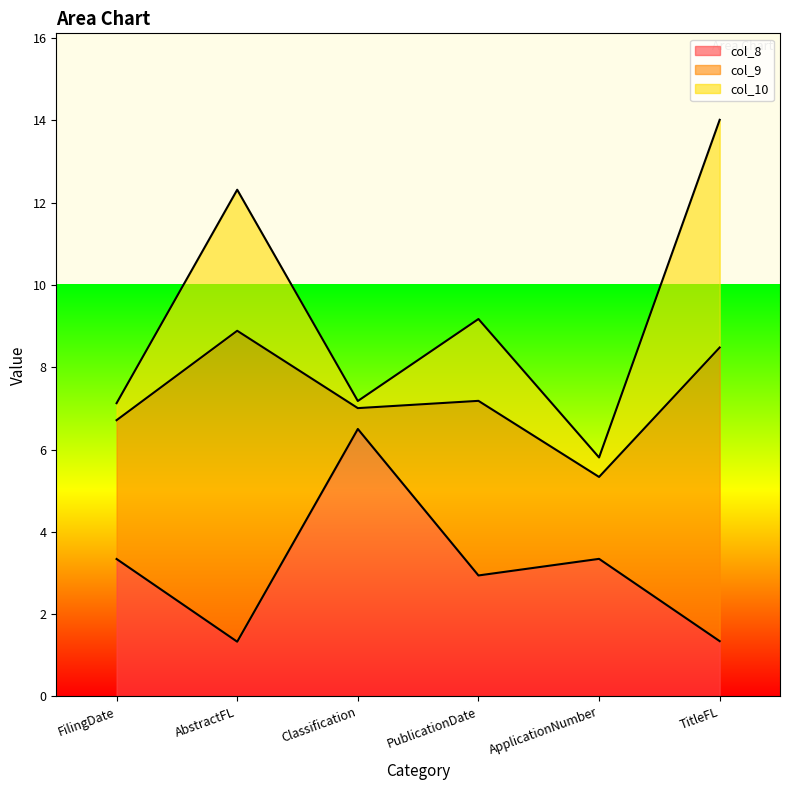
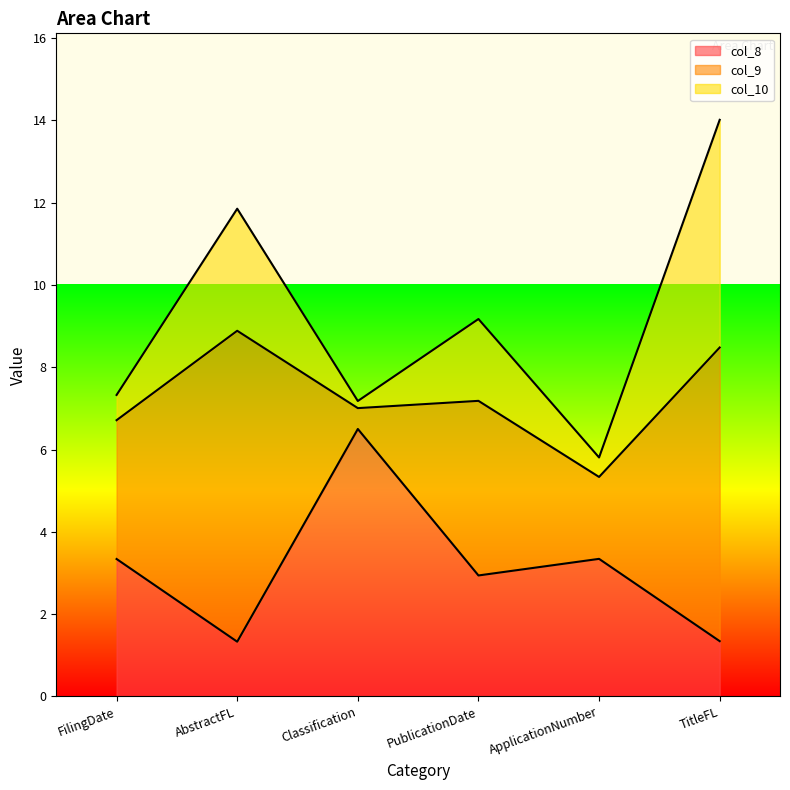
  {
    "col_8": {
      "FilingDate": 3.3,
      "AbstractFL": 1.3,
      "Classification": 6.5,
      "PublicationDate": 2.9,
      "ApplicationNumber": 3.3,
      "TitleFL": 1.3
    },
    "col_9": {
      "FilingDate": 3.4,
      "AbstractFL": 7.6,
      "Classification": 0.5,
      "PublicationDate": 4.2,
      "ApplicationNumber": 2.0,
      "TitleFL": 7.1
    },
    "col_10": {
-     "FilingDate": 0.4,
-     "AbstractFL": 3.4,
+     "FilingDate": 0.6,
+     "AbstractFL": 3.0,
      "Classification": 0.2,
      "PublicationDate": 2.0,
      "ApplicationNumber": 0.5,
      "TitleFL": 5.5
    }
  }
